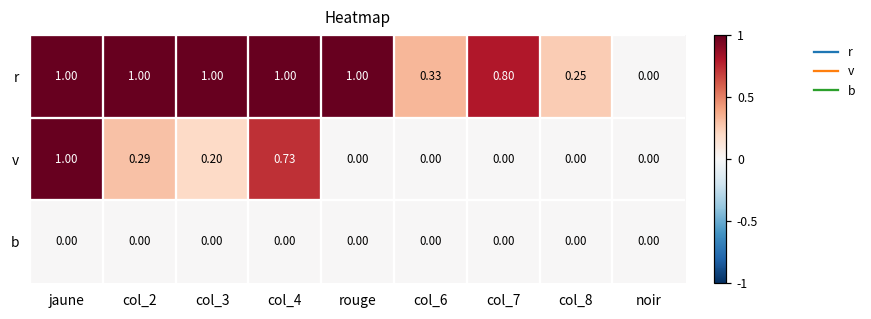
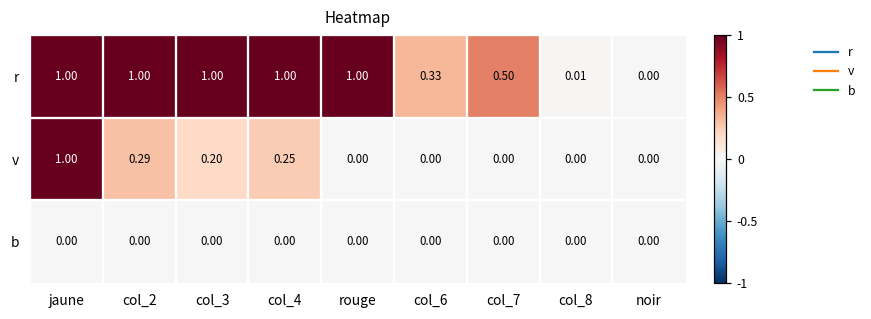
  {
    "r": {
      "jaune": 1.00,
      "col_2": 1.00,
      "col_3": 1.00,
      "col_4": 1.00,
      "rouge": 1.00,
      "col_6": 0.33,
-     "col_7": 0.80,
-     "col_8": 0.25,
+     "col_7": 0.50,
+     "col_8": 0.01,
      "noir": 0.00
    },
    "v": {
      "jaune": 1.00,
      "col_2": 0.29,
      "col_3": 0.20,
-     "col_4": 0.73,
+     "col_4": 0.25,
      "rouge": 0.00,
      "col_6": 0.00,
      "col_7": 0.00,
      "col_8": 0.00,
      "noir": 0.00
    },
    "b": {
      "jaune": 0.00,
      "col_2": 0.00,
      "col_3": 0.00,
      "col_4": 0.00,
      "rouge": 0.00,
      "col_6": 0.00,
      "col_7": 0.00,
      "col_8": 0.00,
      "noir": 0.00
    }
  }
